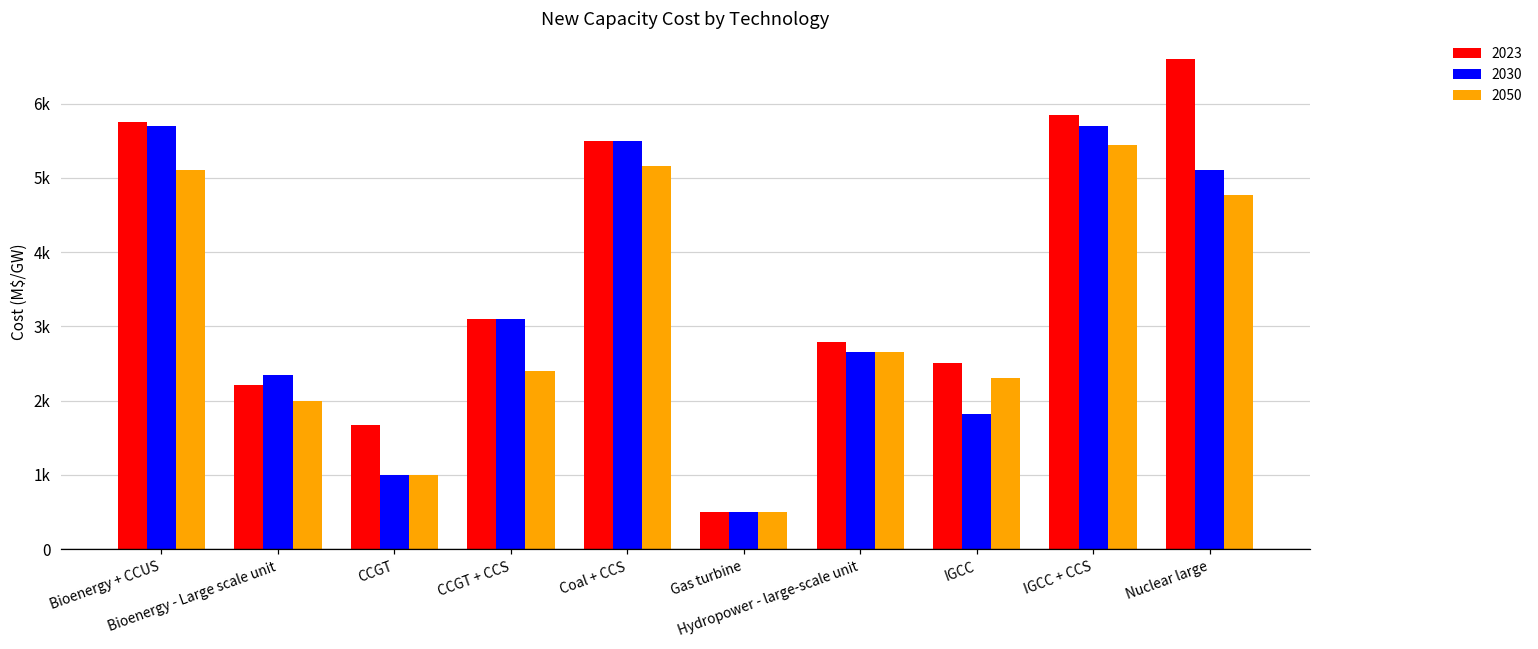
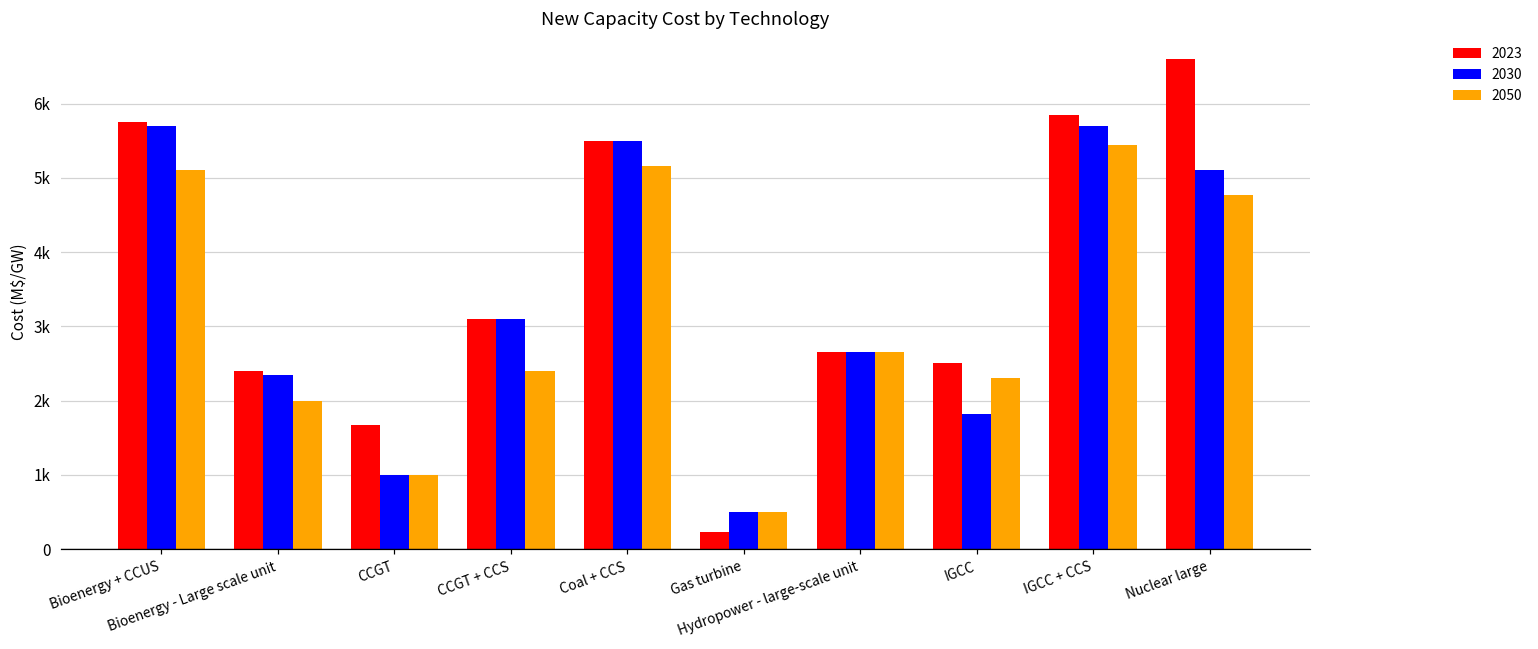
  {
    "2023": {
      "Bioenergy + CCUS": 5800,
-     "Bioenergy - Large scale unit": 2200,
+     "Bioenergy - Large scale unit": 2400,
      "CCGT": 1700,
      "CCGT + CCS": 3100,
      "Coal + CCS": 5500,
-     "Gas turbine": 500,
-     "Hydropower - large-scale unit": 2800,
+     "Gas turbine": 200,
+     "Hydropower - large-scale unit": 2700,
      "IGCC": 2500,
      "IGCC + CCS": 5900,
      "Nuclear large": 6600
    },
    "2030": {
      "Bioenergy + CCUS": 5700,
      "Bioenergy - Large scale unit": 2400,
      "CCGT": 1000,
      "CCGT + CCS": 3100,
      "Coal + CCS": 5500,
      "Gas turbine": 500,
      "Hydropower - large-scale unit": 2700,
      "IGCC": 1800,
      "IGCC + CCS": 5700,
      "Nuclear large": 5100
    },
    "2050": {
      "Bioenergy + CCUS": 5100,
      "Bioenergy - Large scale unit": 2000,
      "CCGT": 1000,
      "CCGT + CCS": 2400,
      "Coal + CCS": 5200,
      "Gas turbine": 500,
      "Hydropower - large-scale unit": 2700,
      "IGCC": 2300,
      "IGCC + CCS": 5400,
      "Nuclear large": 4800
    }
  }
